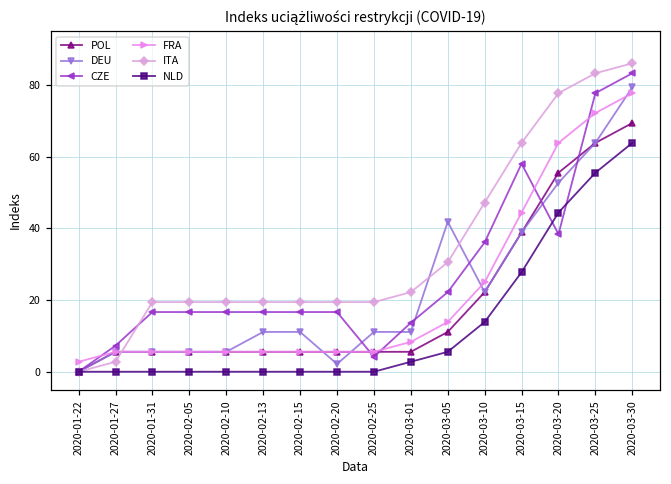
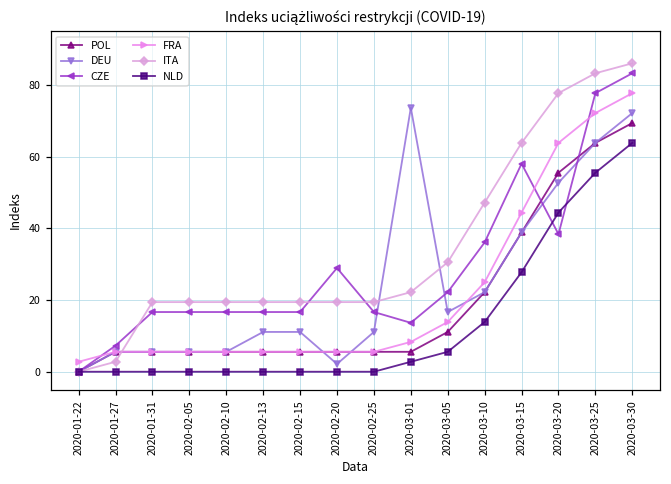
  {
    "DEU": {
      "2020-02-13": 11,
      "2020-02-15": 11,
      "2020-02-20": 2,
      "2020-02-25": 11,
-     "2020-03-01": 11,
-     "2020-03-05": 42,
+     "2020-03-01": 74,
+     "2020-03-05": 17,
      "2020-03-20": 53,
-     "2020-03-30": 79
+     "2020-03-30": 72
    },
    "CZE": {
      "2020-01-27": 7,
      "2020-01-31": 17,
      "2020-02-05": 17,
      "2020-02-10": 17,
      "2020-02-13": 17,
      "2020-02-15": 17,
-     "2020-02-20": 17,
-     "2020-02-25": 4,
+     "2020-02-20": 29,
+     "2020-02-25": 17,
      "2020-03-01": 14,
      "2020-03-05": 22,
      "2020-03-10": 36,
      "2020-03-15": 58,
      "2020-03-20": 38,
      "2020-03-25": 78,
      "2020-03-30": 83
    }
  }
